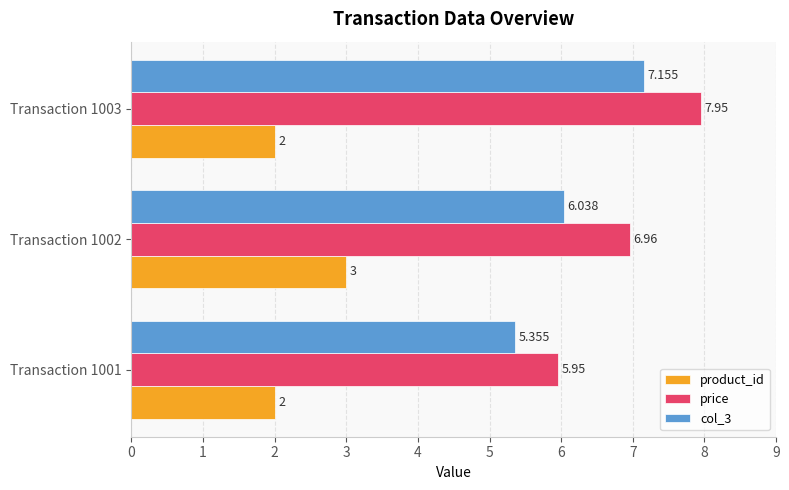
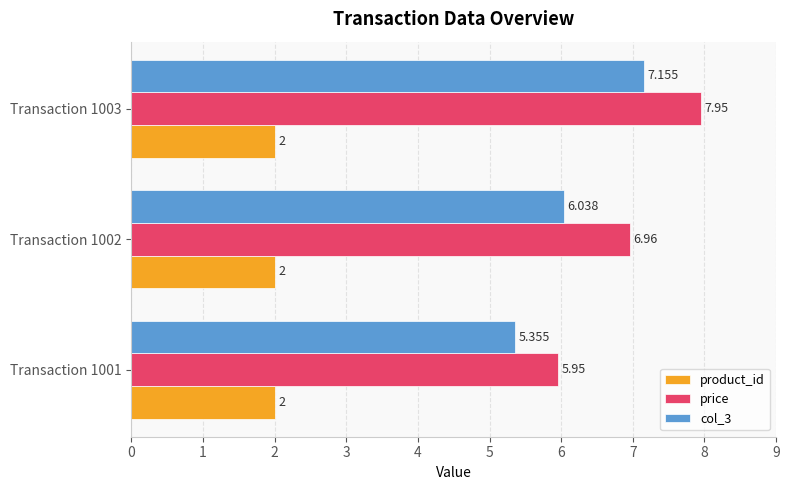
  {
    "product_id": {
      "Transaction 1003": 2,
-     "Transaction 1002": 3,
+     "Transaction 1002": 2,
      "Transaction 1001": 2
    },
    "price": {
      "Transaction 1003": 7.95,
      "Transaction 1002": 6.96,
      "Transaction 1001": 5.95
    },
    "col_3": {
      "Transaction 1003": 7.155,
      "Transaction 1002": 6.038,
      "Transaction 1001": 5.355
    }
  }
